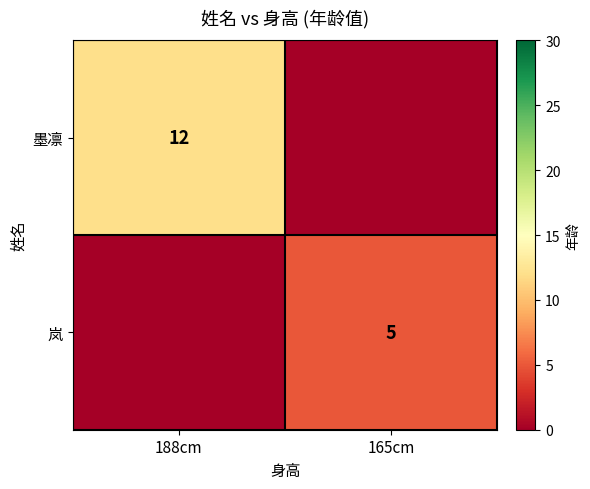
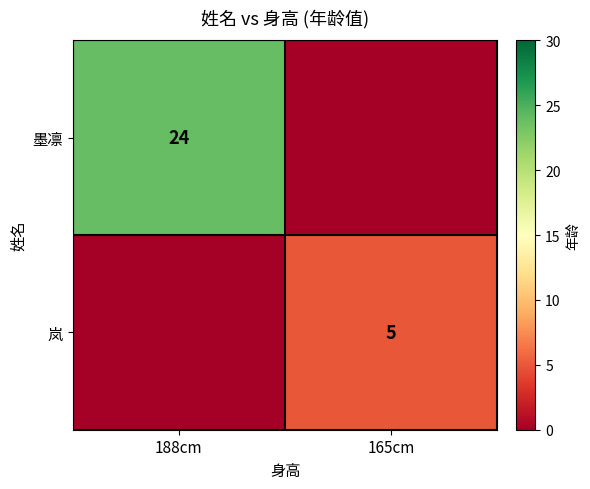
  {
    "墨凛": {
-     "188cm": 12
+     "188cm": 24
    },
    "岚": {
      "165cm": 5
    }
  }
